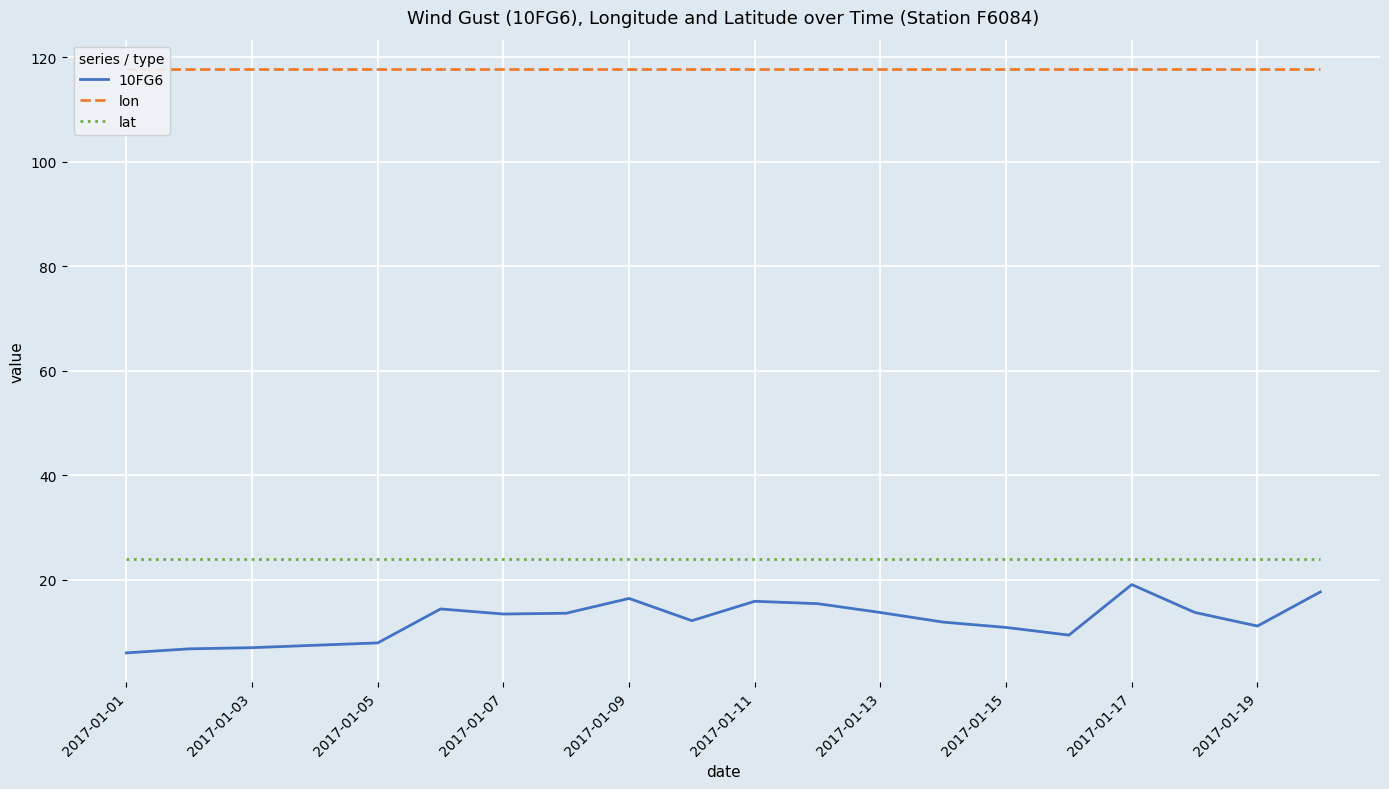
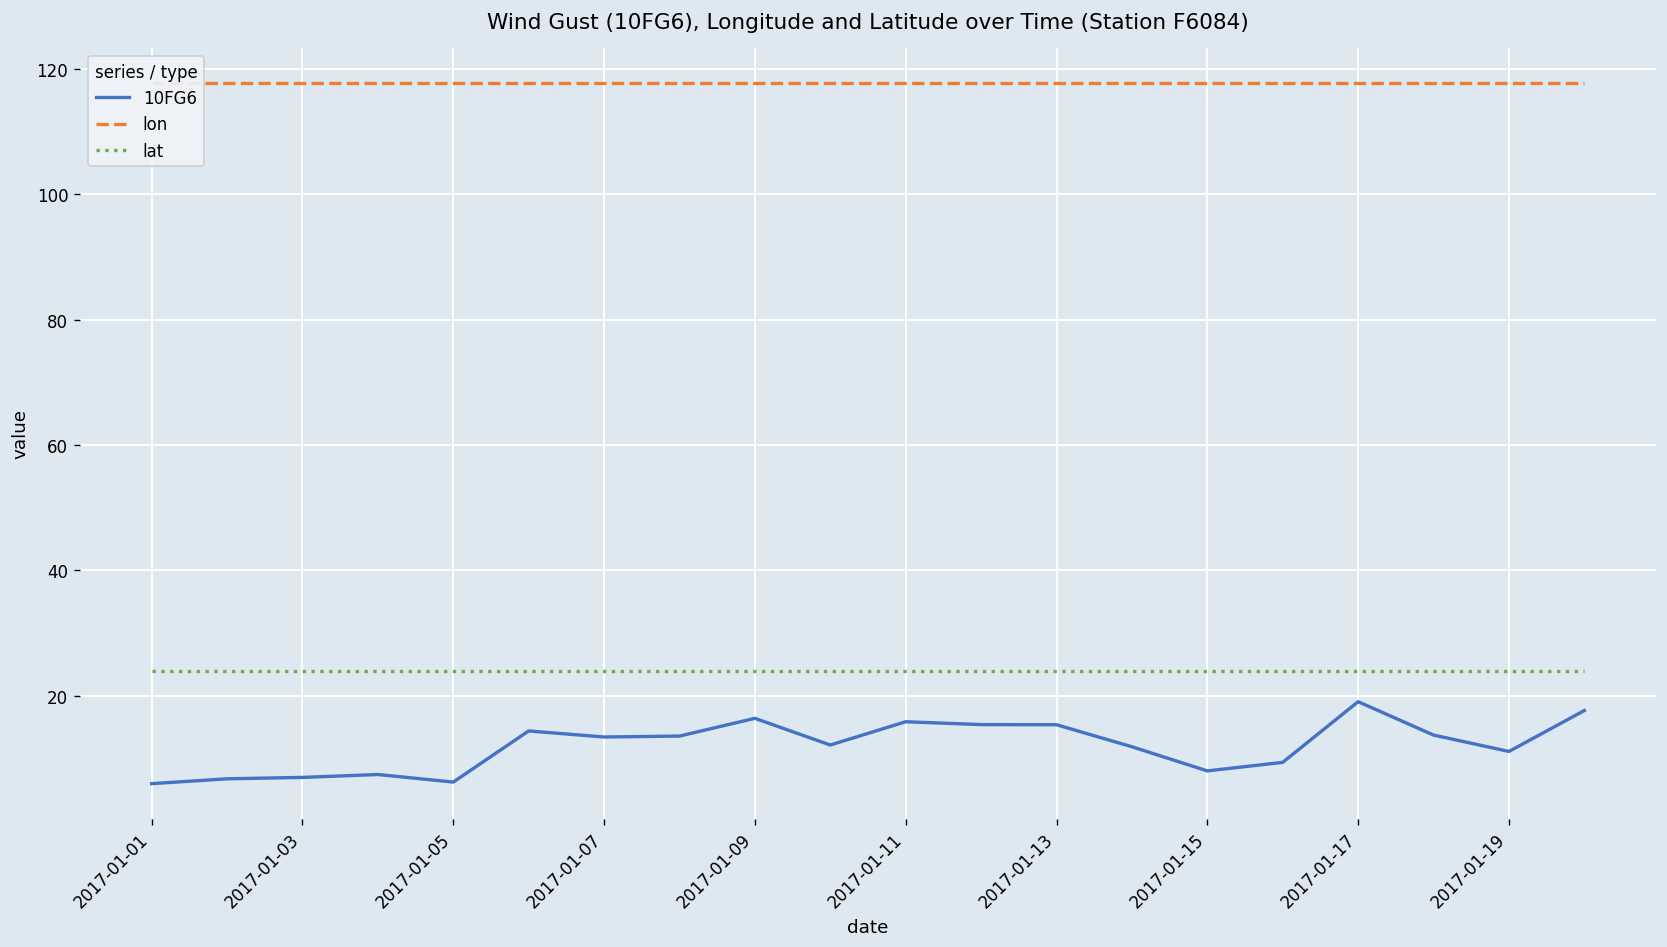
  {
    "10FG6": {
      "2017-01-01": 6,
      "2017-01-03": 7,
-     "2017-01-05": 8,
+     "2017-01-05": 6,
      "2017-01-07": 13,
      "2017-01-09": 16,
      "2017-01-11": 16,
-     "2017-01-13": 14,
-     "2017-01-15": 11,
+     "2017-01-13": 15,
+     "2017-01-15": 8,
      "2017-01-17": 19,
      "2017-01-19": 11
    },
    "lon": {
      "2017-01-03": 118,
      "2017-01-05": 118,
      "2017-01-07": 118,
      "2017-01-09": 118,
      "2017-01-11": 118,
      "2017-01-13": 118,
      "2017-01-15": 118,
      "2017-01-17": 118,
      "2017-01-19": 118
    },
    "lat": {
      "2017-01-01": 24,
      "2017-01-03": 24,
      "2017-01-05": 24,
      "2017-01-07": 24,
      "2017-01-09": 24,
      "2017-01-11": 24,
      "2017-01-13": 24,
      "2017-01-15": 24,
      "2017-01-17": 24,
      "2017-01-19": 24
    }
  }
